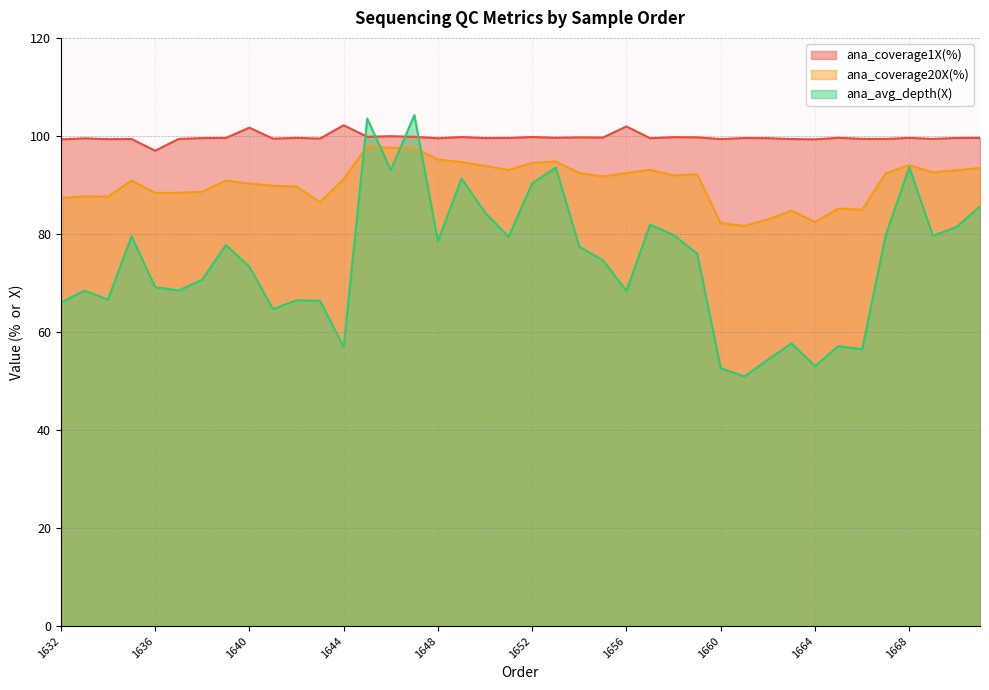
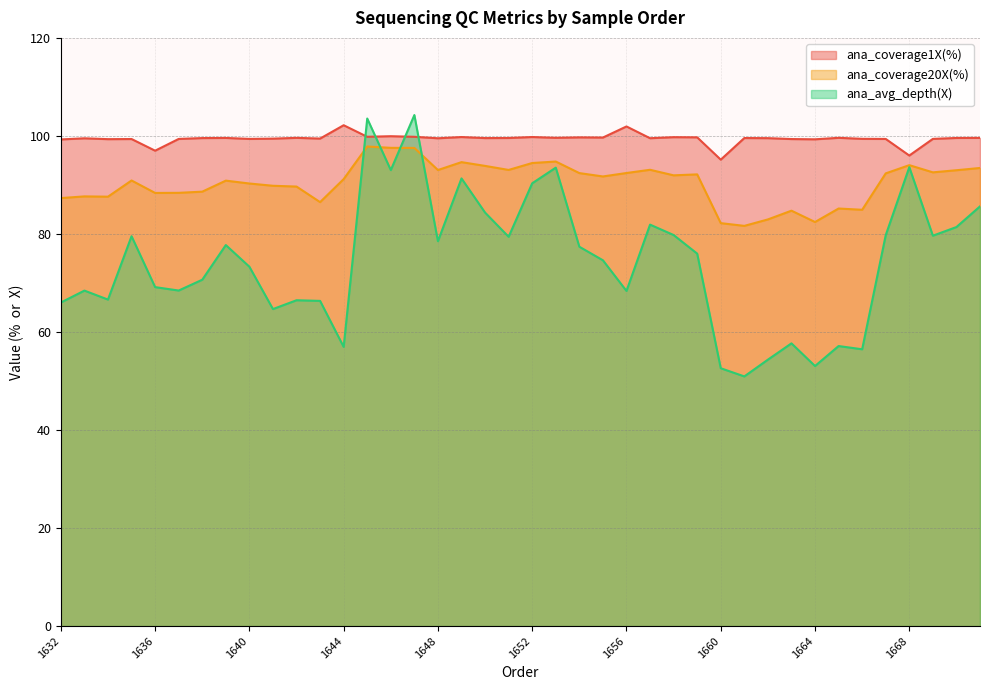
  {
    "ana_coverage1X(%)": {
      "1632": 99,
      "1636": 97,
-     "1640": 102,
+     "1640": 99,
      "1644": 102,
      "1648": 100,
      "1652": 100,
      "1656": 102,
-     "1660": 99,
+     "1660": 95,
      "1664": 99,
-     "1668": 100
+     "1668": 96
    },
    "ana_coverage20X(%)": {
      "1632": 87,
      "1636": 88,
      "1640": 90,
      "1644": 91,
-     "1648": 95,
+     "1648": 93,
      "1652": 94,
      "1656": 92,
      "1660": 82,
      "1664": 82
    },
    "ana_avg_depth(X)": {
      "1632": 66,
      "1636": 69,
      "1640": 73,
      "1644": 57,
      "1648": 79,
      "1652": 90,
      "1656": 68,
      "1660": 53,
      "1664": 53
    }
  }
